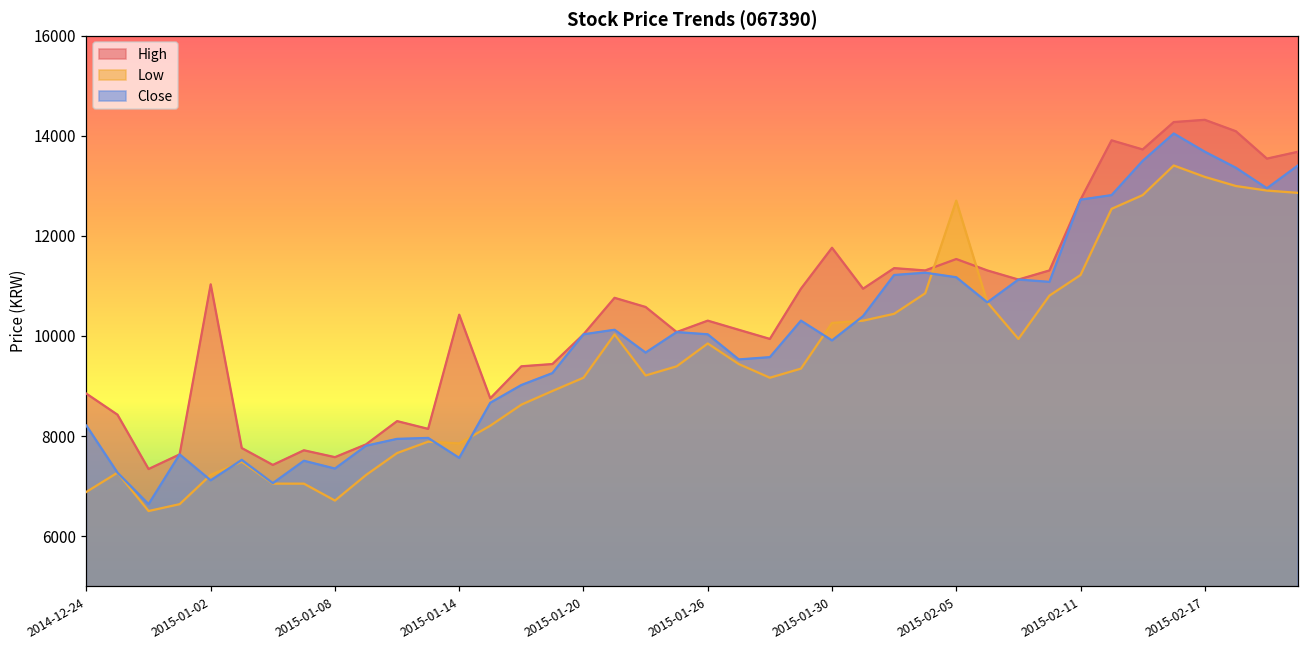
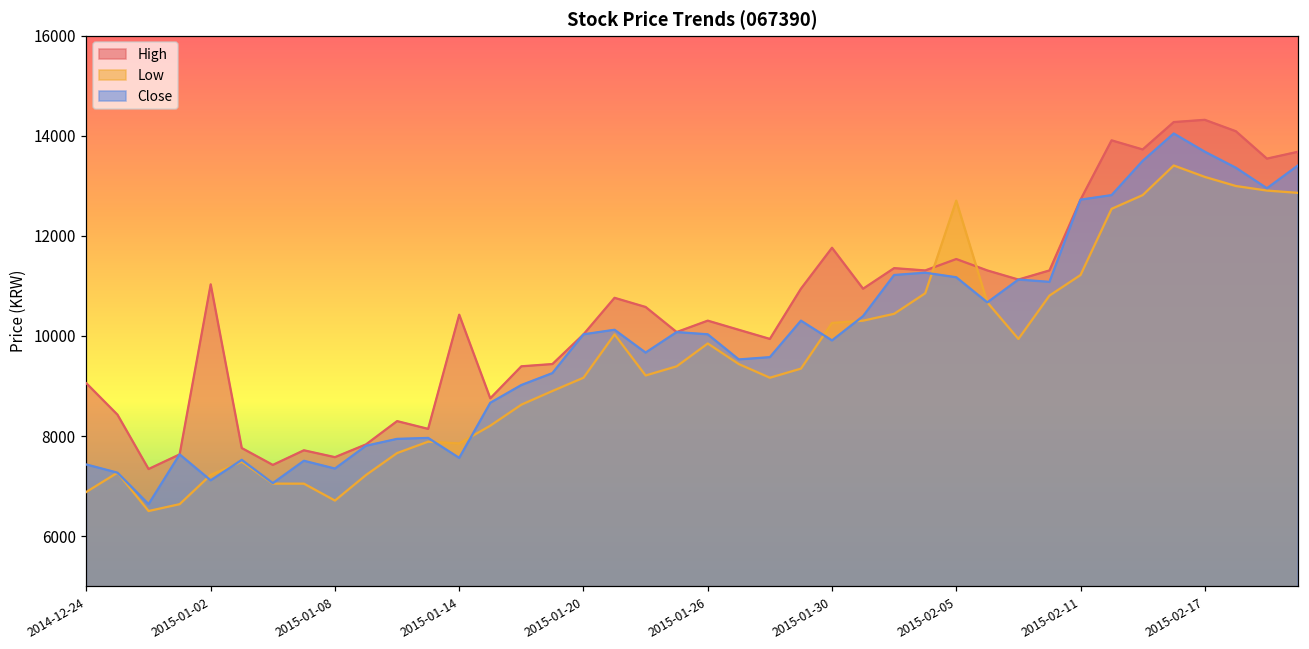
  {
    "High": {
-     "2014-12-24": 8800,
+     "2014-12-24": 9100,
      "2015-01-02": 11000,
      "2015-01-08": 7600,
      "2015-01-14": 10400,
      "2015-01-26": 10300,
      "2015-01-30": 11800,
      "2015-02-05": 11500,
      "2015-02-17": 14300
    },
    "Low": {
      "2014-12-24": 6900,
      "2015-01-02": 7200,
      "2015-01-08": 6700,
      "2015-01-14": 7900,
      "2015-01-20": 9200,
      "2015-01-26": 9800,
      "2015-01-30": 10300,
      "2015-02-05": 12700,
      "2015-02-11": 11200,
      "2015-02-17": 13200
    },
    "Close": {
-     "2014-12-24": 8200,
+     "2014-12-24": 7400,
      "2015-01-02": 7100,
      "2015-01-08": 7400,
      "2015-01-14": 7600,
      "2015-01-26": 10000,
      "2015-01-30": 9900,
      "2015-02-05": 11200,
      "2015-02-17": 13700
    }
  }
